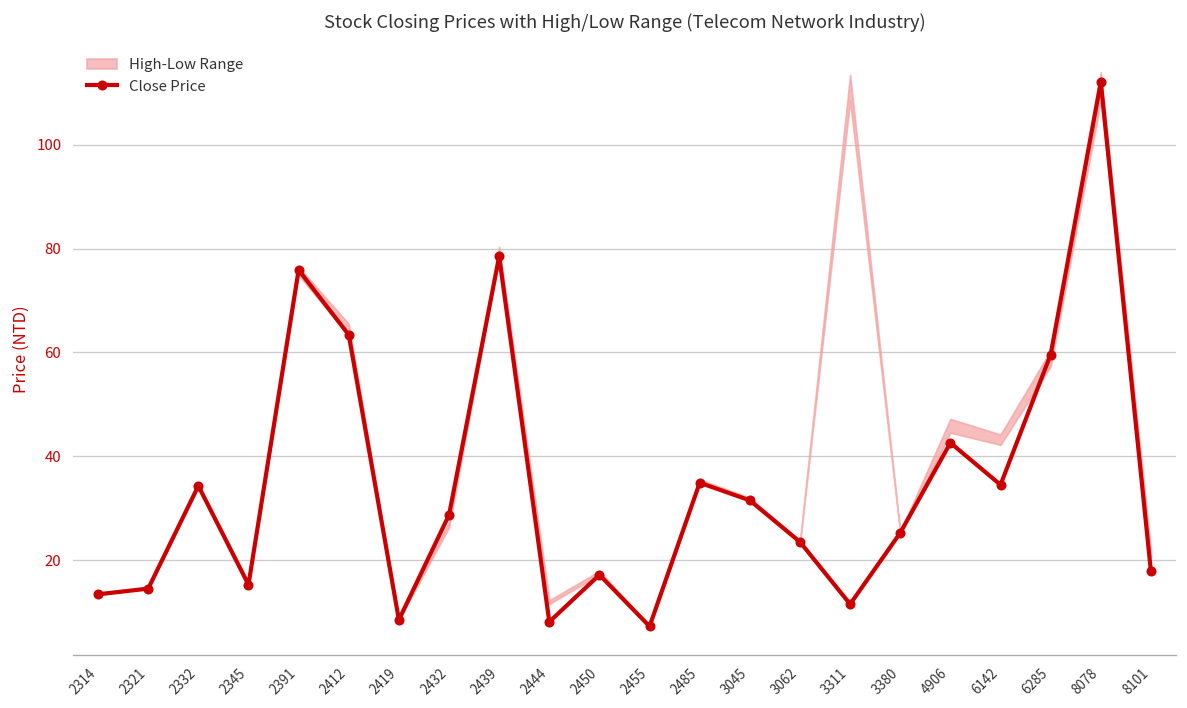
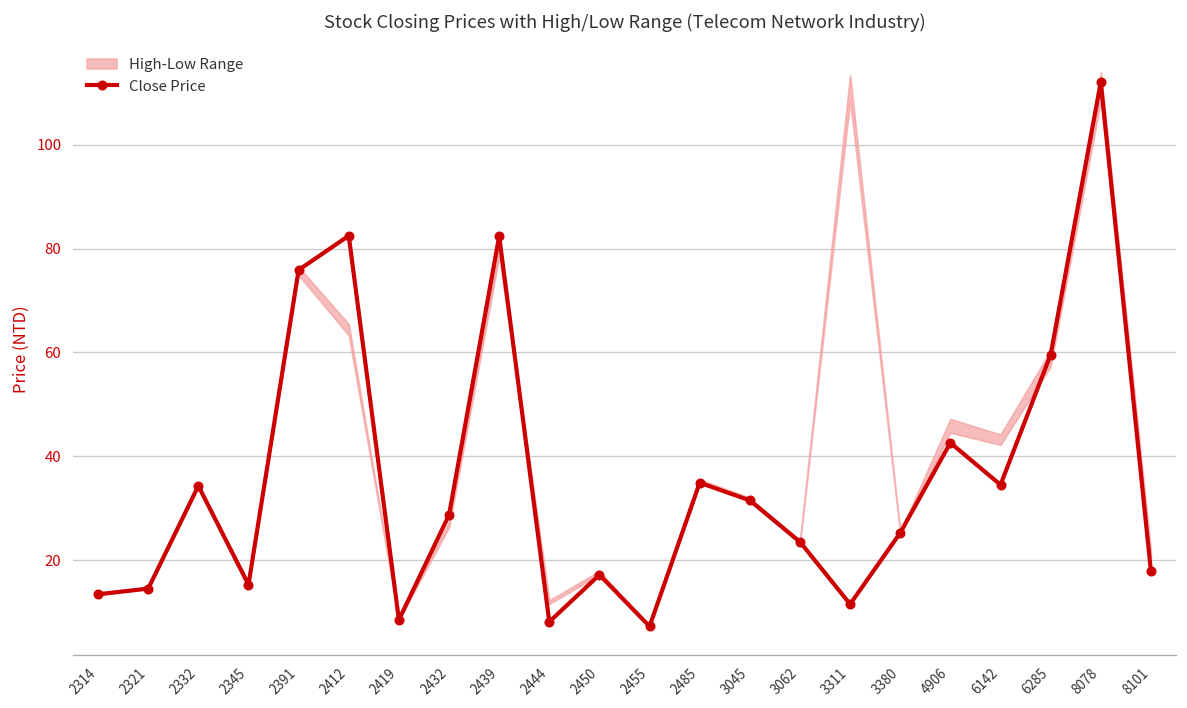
  {
    "Close Price": {
      "2391": 76,
-     "2412": 63,
+     "2412": 83,
      "2432": 29,
-     "2439": 79,
+     "2439": 82,
      "2444": 8,
      "2450": 17,
      "2485": 35,
      "3311": 12,
      "4906": 43,
      "6142": 35,
      "6285": 60,
      "8078": 112,
      "8101": 18
    }
  }
